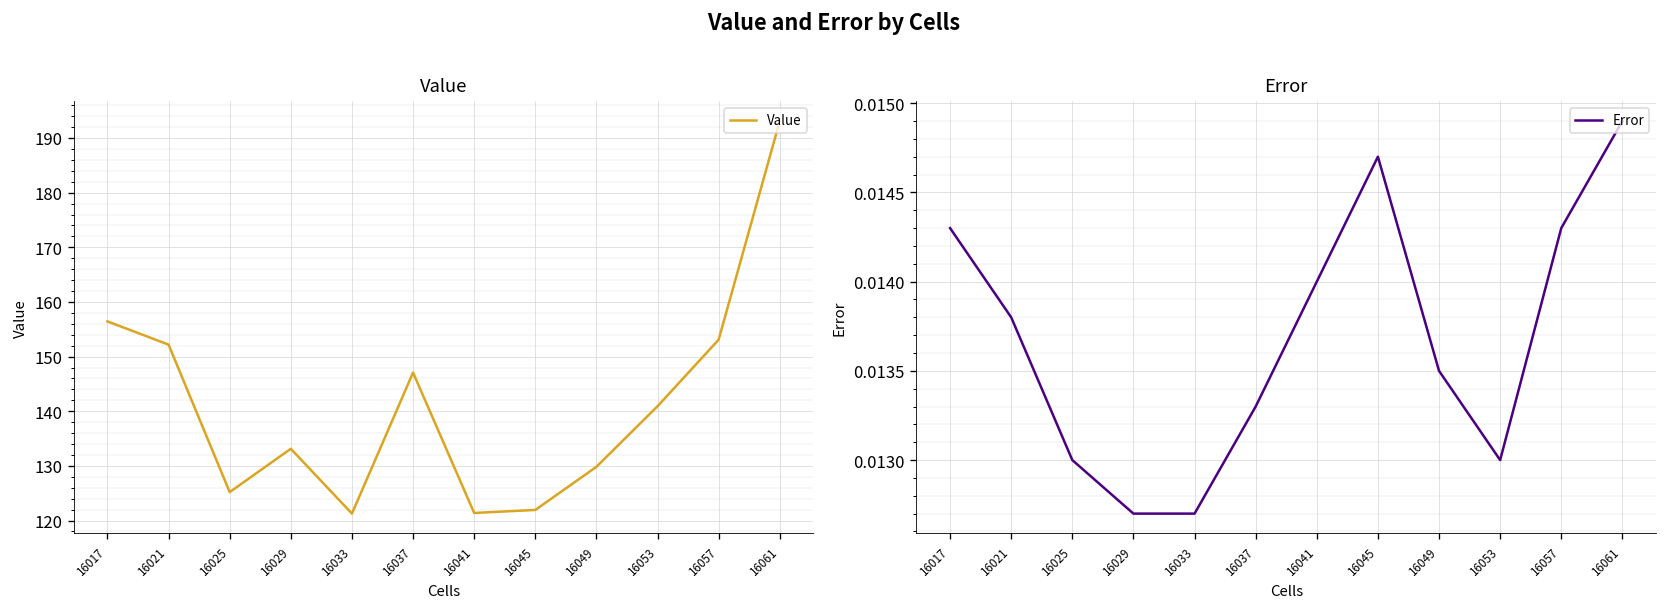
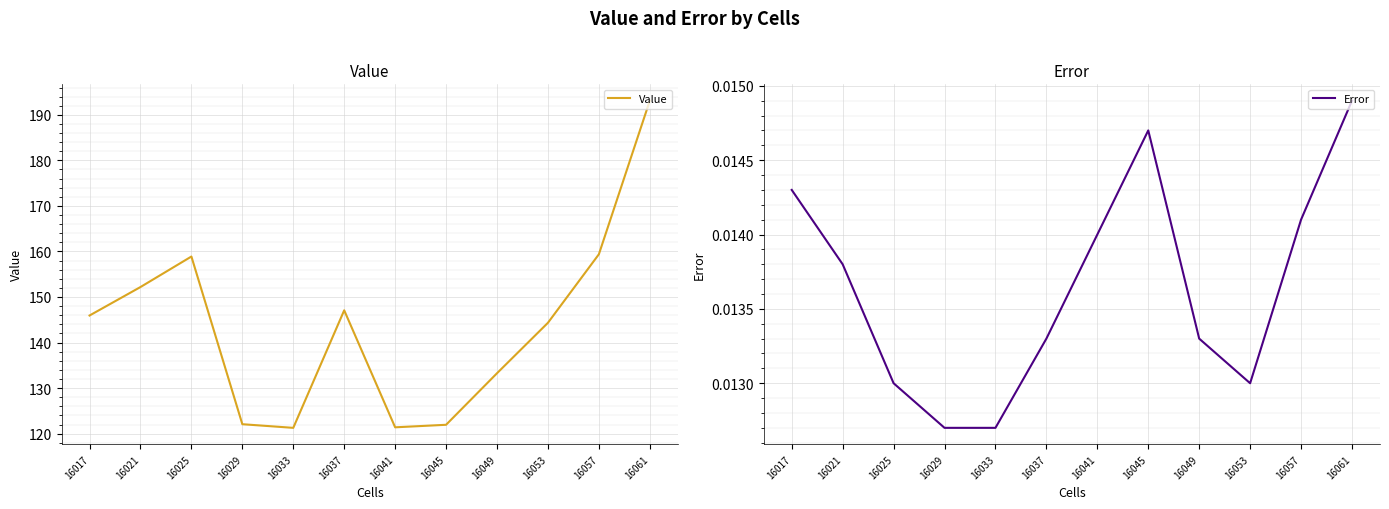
  {
    "Value": {
-     "16017": 156,
+     "16017": 146,
      "16021": 152,
-     "16025": 125,
-     "16029": 133,
+     "16025": 159,
+     "16029": 122,
      "16033": 121,
      "16037": 147,
      "16041": 121,
      "16045": 122,
-     "16049": 130,
-     "16053": 141,
-     "16057": 153
+     "16049": 133,
+     "16053": 144,
+     "16057": 159
    },
    "Error": {
      "16017": 0.0143,
      "16021": 0.0138,
      "16025": 0.0130,
      "16029": 0.0127,
      "16033": 0.0127,
      "16037": 0.0133,
      "16041": 0.0140,
      "16045": 0.0147,
-     "16049": 0.0135,
+     "16049": 0.0133,
      "16053": 0.0130,
-     "16057": 0.0143
+     "16057": 0.0141
    }
  }
